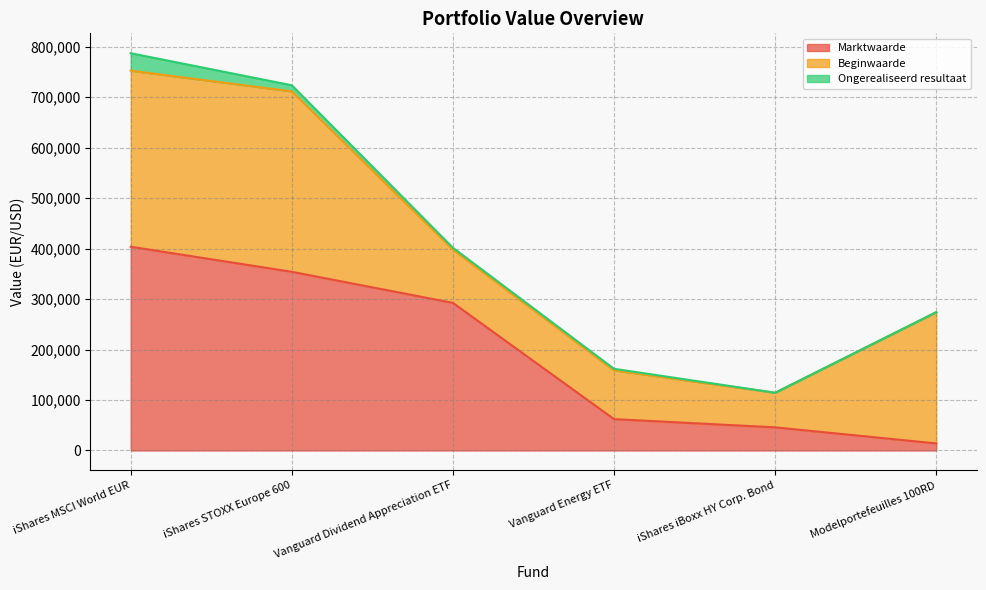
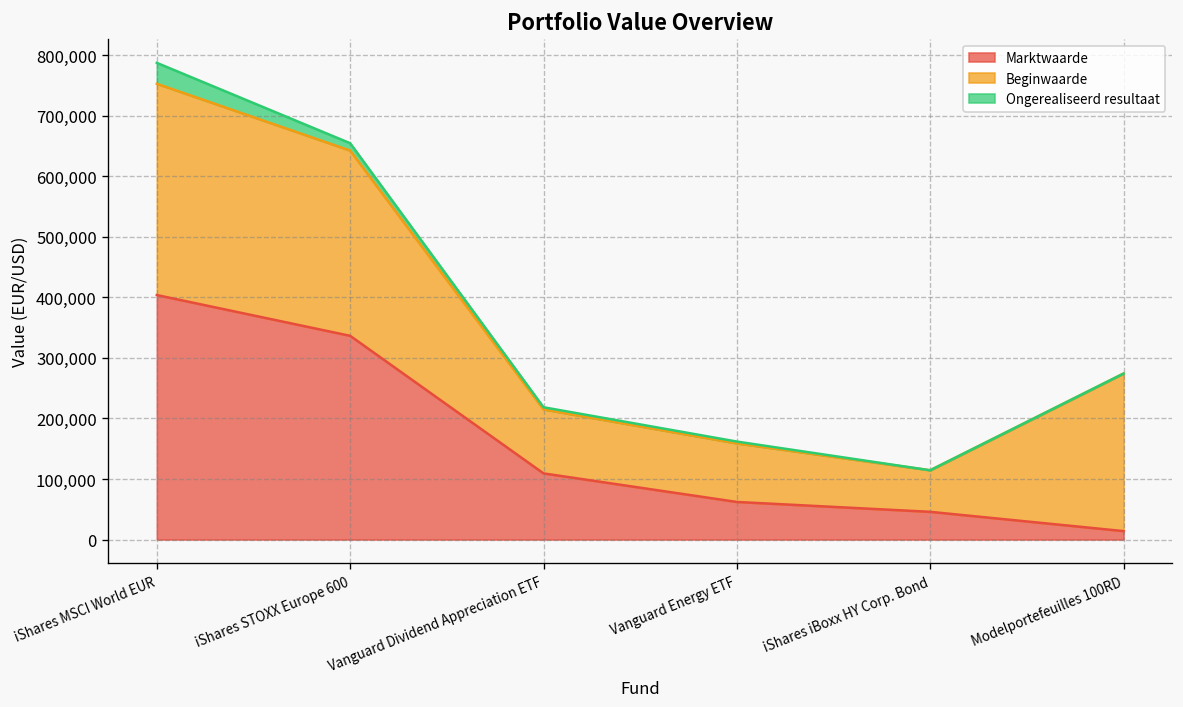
  {
    "Marktwaarde": {
      "iShares MSCI World EUR": "400,000",
-     "iShares STOXX Europe 600": "350,000",
-     "Vanguard Dividend Appreciation ETF": "290,000",
+     "iShares STOXX Europe 600": "340,000",
+     "Vanguard Dividend Appreciation ETF": "110,000",
      "Vanguard Energy ETF": "60,000",
      "iShares iBoxx HY Corp. Bond": "50,000",
      "Modelportefeuilles 100RD": "10,000"
    },
    "Beginwaarde": {
      "iShares MSCI World EUR": "350,000",
-     "iShares STOXX Europe 600": "360,000"
+     "iShares STOXX Europe 600": "310,000"
    },
    "Ongerealiseerd resultaat": {
      "iShares MSCI World EUR": "30,000",
      "iShares STOXX Europe 600": "10,000"
    }
  }
